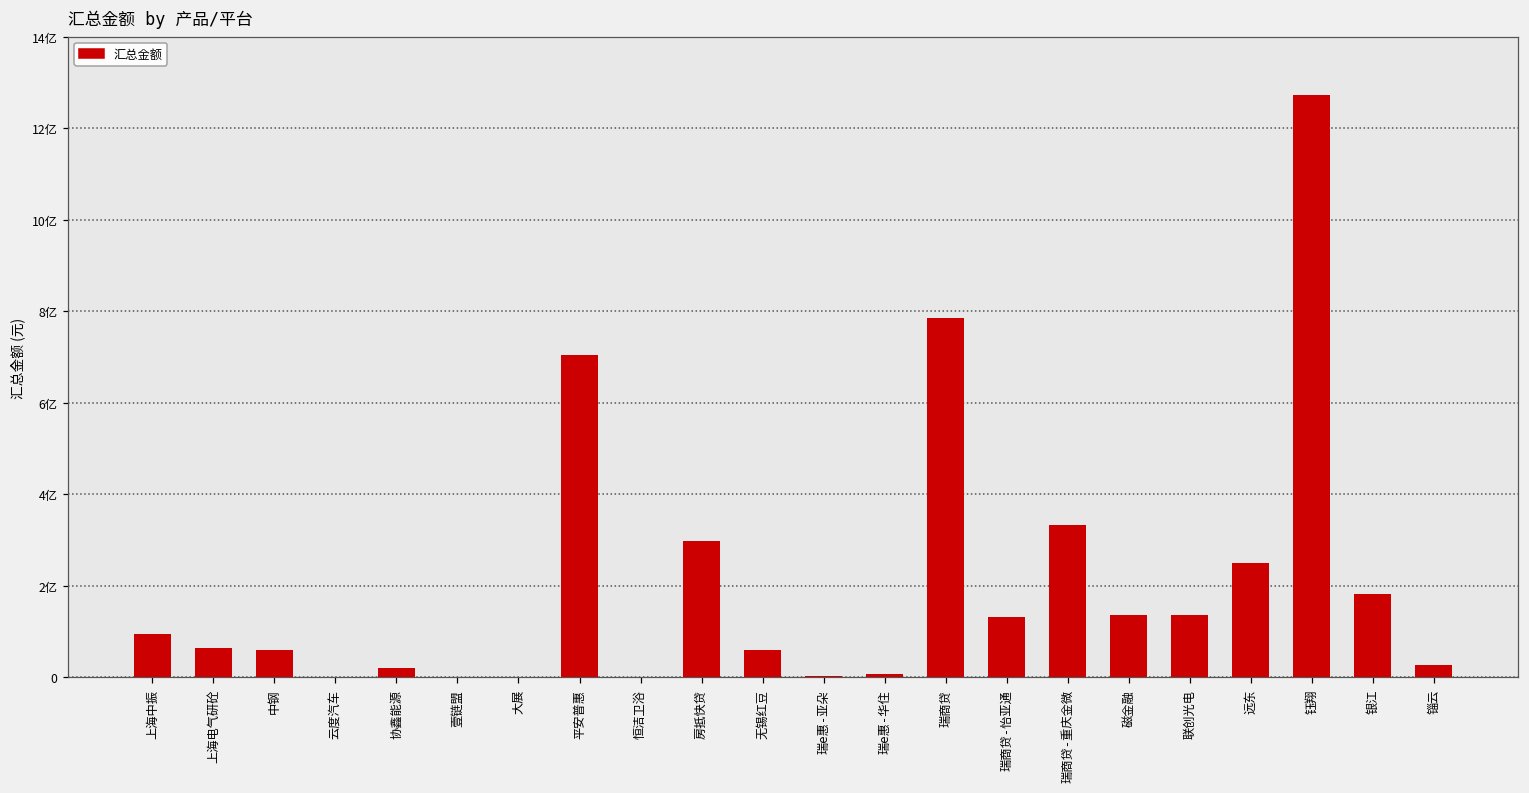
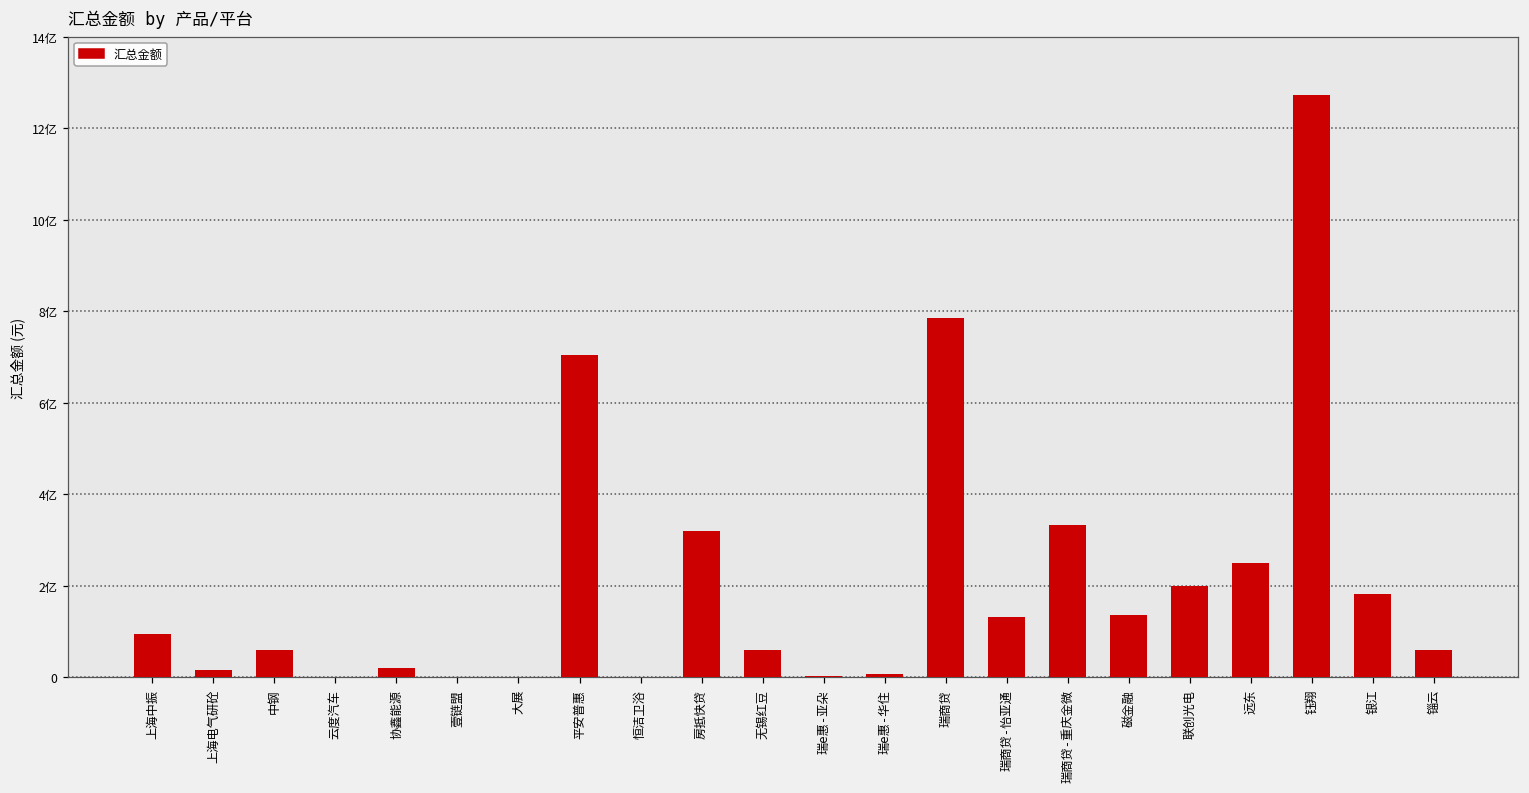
  {
    "上海中振": "1.0亿",
-   "上海电气研砼": "0.6亿",
+   "上海电气研砼": "0.2亿",
    "中钢": "0.6亿",
    "协鑫能源": "0.2亿",
    "大展": "0.0亿",
    "平安普惠": "7.1亿",
-   "房抵快贷": "3.0亿",
+   "房抵快贷": "3.2亿",
    "无锡红豆": "0.6亿",
    "瑞e惠-华住": "0.1亿",
    "瑞商贷": "7.8亿",
    "瑞商贷-怡亚通": "1.3亿",
    "瑞商贷-重庆金微": "3.3亿",
    "磁金融": "1.4亿",
-   "联创光电": "1.4亿",
+   "联创光电": "2.0亿",
    "远东": "2.5亿",
    "钰翔": "12.7亿",
    "银江": "1.8亿",
-   "锱云": "0.3亿"
+   "锱云": "0.6亿"
  }
